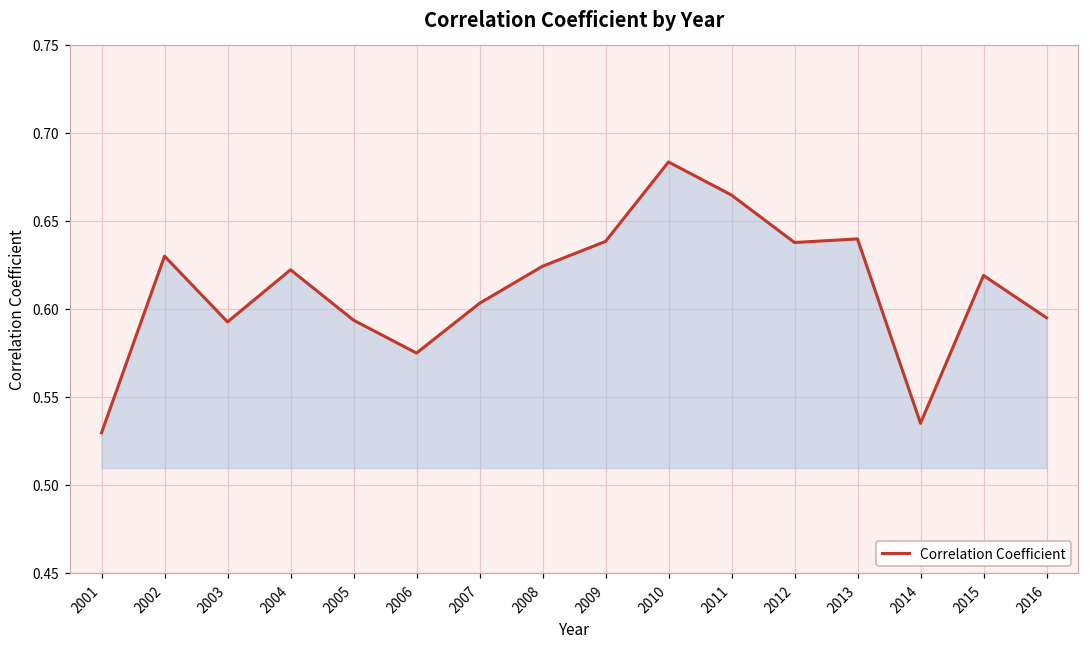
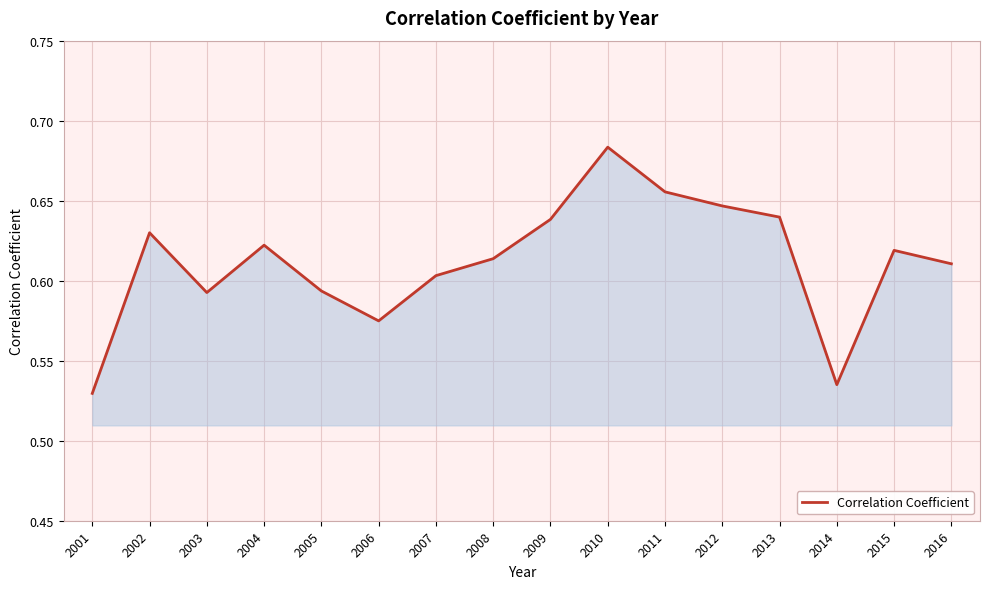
  {
    "2001": 0.530,
    "2002": 0.630,
    "2003": 0.593,
    "2004": 0.622,
    "2005": 0.594,
    "2006": 0.575,
    "2007": 0.603,
-   "2008": 0.624,
+   "2008": 0.614,
    "2009": 0.638,
    "2010": 0.683,
-   "2011": 0.665,
-   "2012": 0.638,
+   "2011": 0.656,
+   "2012": 0.647,
    "2013": 0.640,
    "2014": 0.535,
    "2015": 0.619,
-   "2016": 0.595
+   "2016": 0.611
  }
